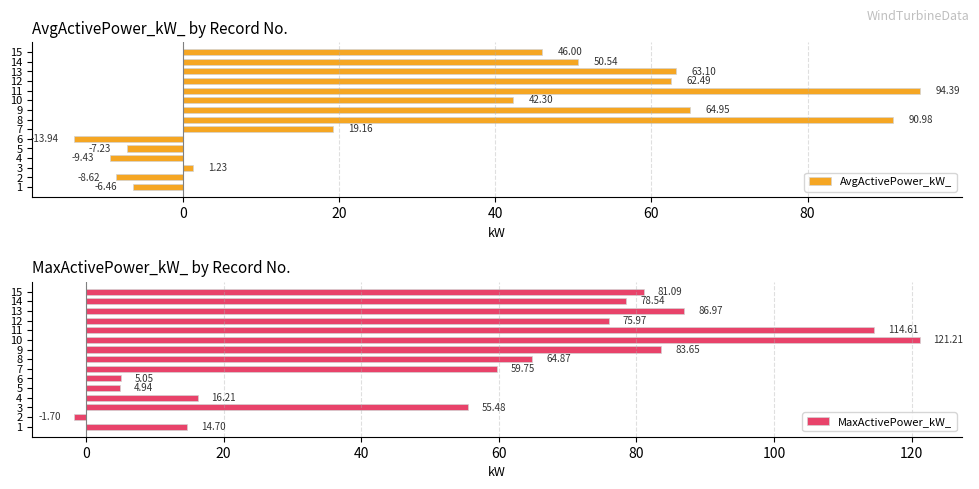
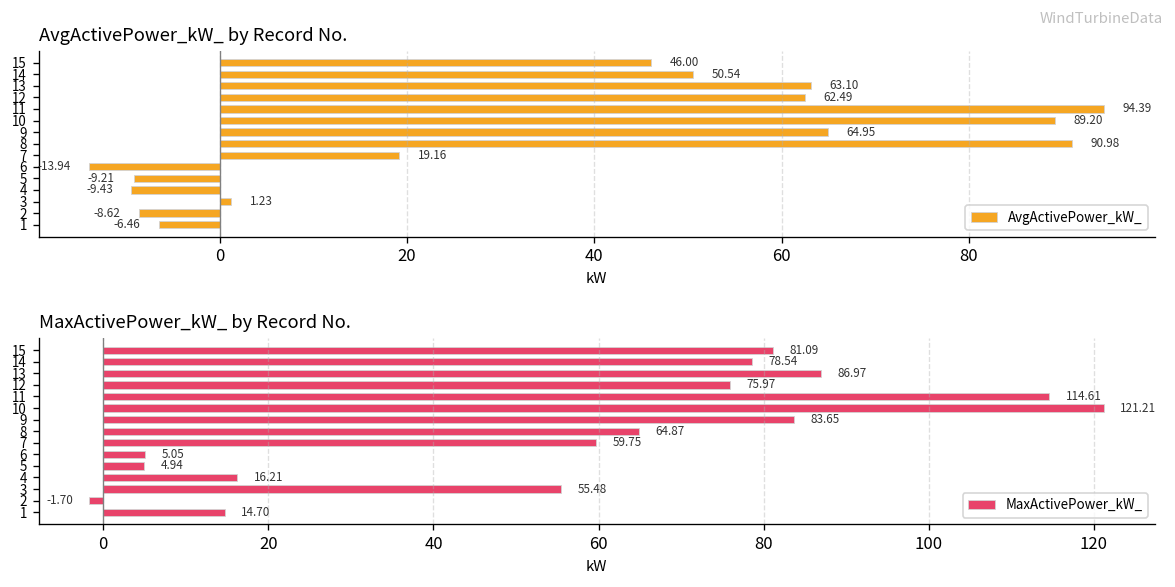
  {
    "AvgActivePower_kW_ by Record No.": {
      "15": 46.00,
      "14": 50.54,
      "13": 63.10,
      "12": 62.49,
      "11": 94.39,
-     "10": 42.30,
+     "10": 89.20,
      "9": 64.95,
      "8": 90.98,
      "7": 19.16,
      "6": -13.94,
-     "5": -7.23,
+     "5": -9.21,
      "4": -9.43,
      "3": 1.23,
      "2": -8.62,
      "1": -6.46
    },
    "MaxActivePower_kW_ by Record No.": {
      "15": 81.09,
      "14": 78.54,
      "13": 86.97,
      "12": 75.97,
      "11": 114.61,
      "10": 121.21,
      "9": 83.65,
      "8": 64.87,
      "7": 59.75,
      "6": 5.05,
      "5": 4.94,
      "4": 16.21,
      "3": 55.48,
      "2": -1.70,
      "1": 14.70
    }
  }
